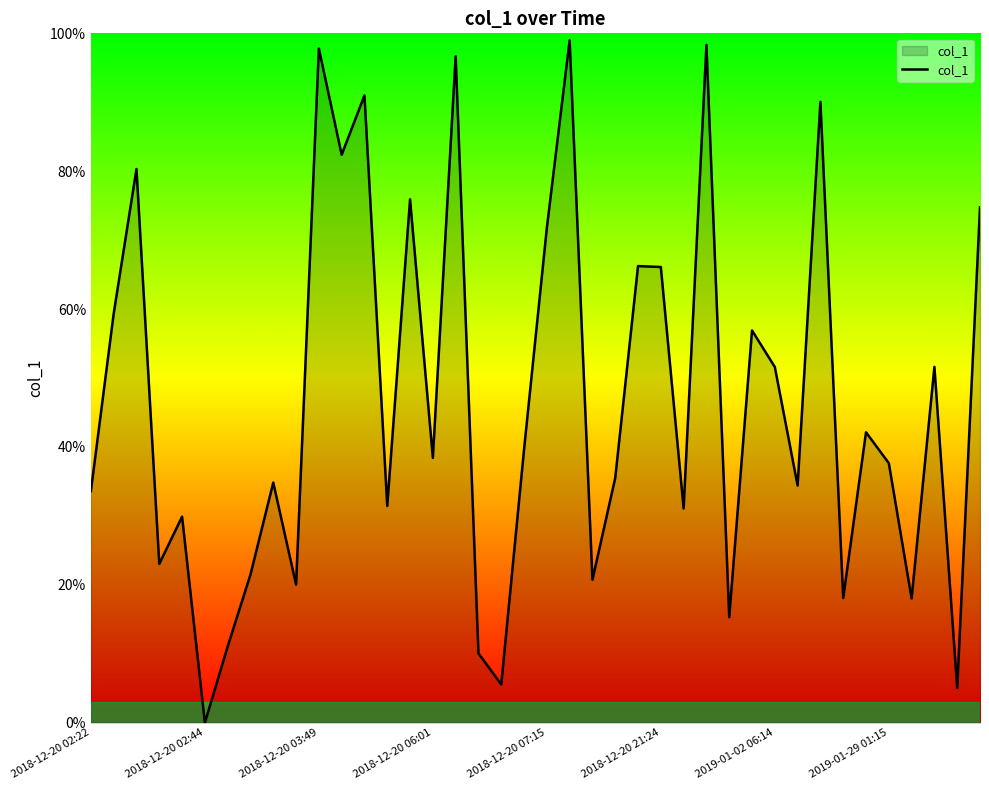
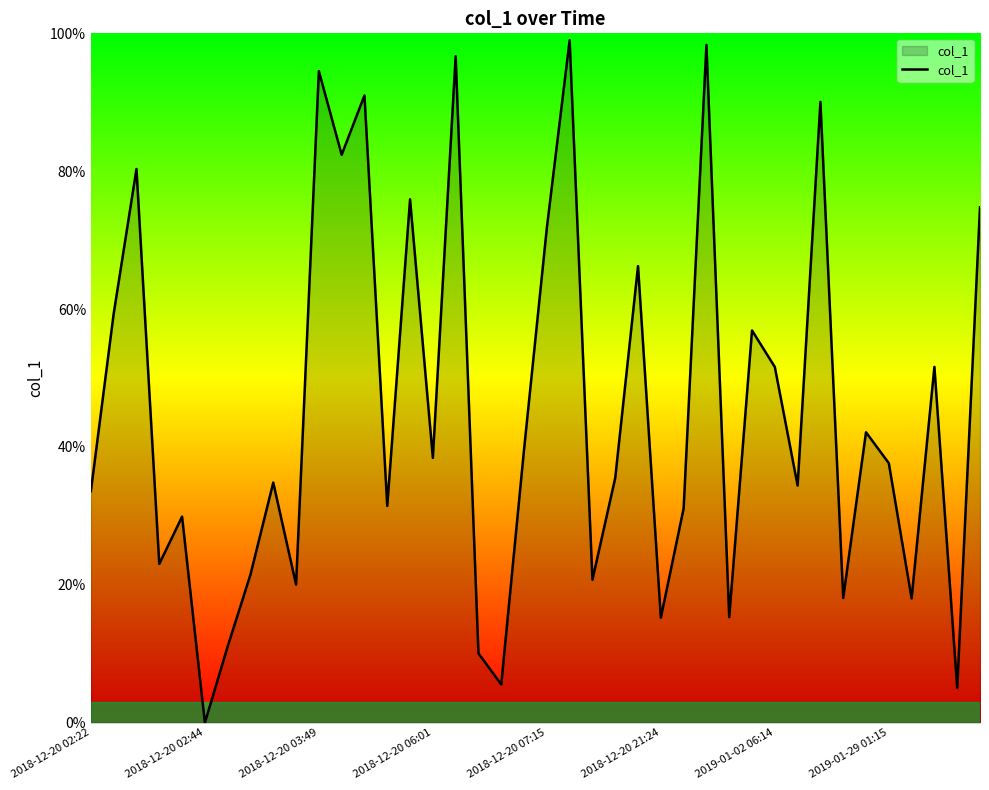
  {
    "2018-12-20 02:22": "34%",
-   "2018-12-20 03:49": "98%",
+   "2018-12-20 03:49": "95%",
    "2018-12-20 06:01": "38%",
-   "2018-12-20 21:24": "66%",
+   "2018-12-20 21:24": "15%",
    "2019-01-02 06:14": "52%",
    "2019-01-29 01:15": "38%"
  }
